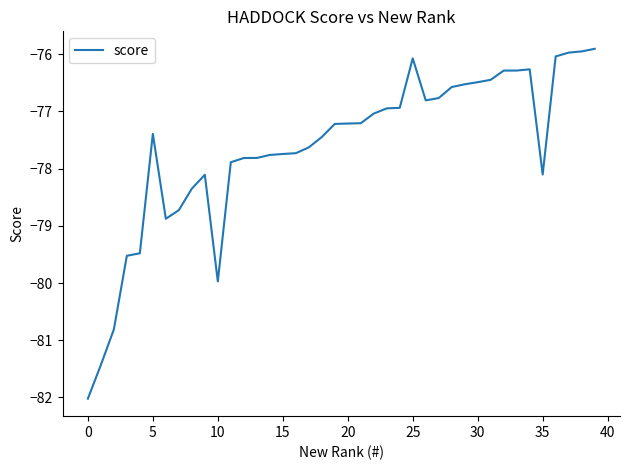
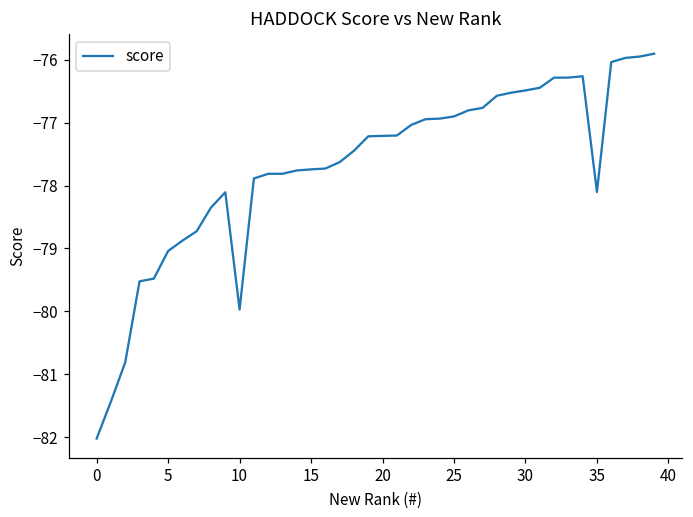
  {
    "0": -82.0,
-   "5": -77.4,
+   "5": -79.0,
    "10": -80.0,
    "15": -77.7,
    "20": -77.2,
-   "25": -76.1,
+   "25": -76.9,
    "30": -76.5,
    "35": -78.1
  }
